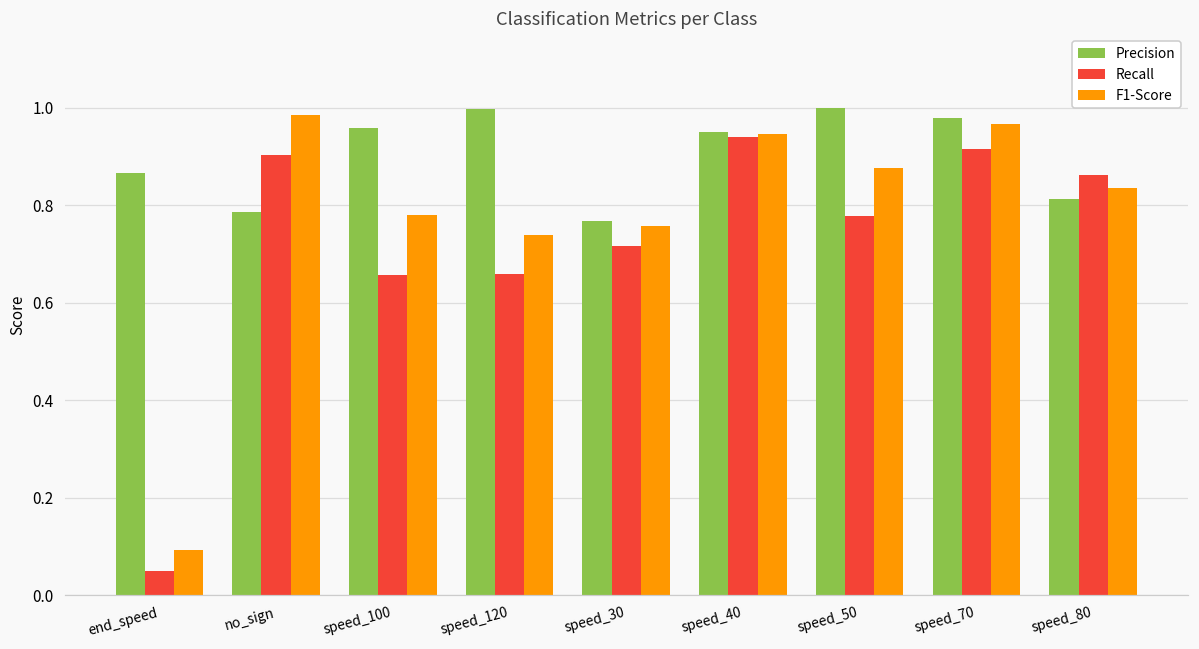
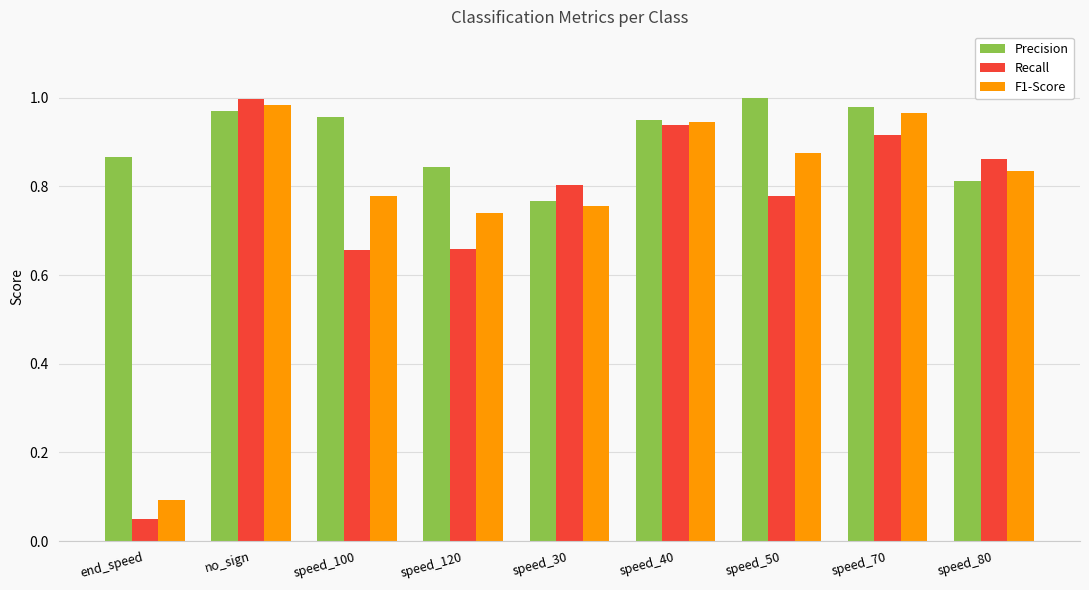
  {
    "Precision": {
      "end_speed": 0.87,
-     "no_sign": 0.79,
+     "no_sign": 0.97,
      "speed_100": 0.96,
-     "speed_120": 1.00,
+     "speed_120": 0.84,
      "speed_30": 0.77,
      "speed_40": 0.95,
      "speed_50": 1.00,
      "speed_70": 0.98,
      "speed_80": 0.81
    },
    "Recall": {
      "end_speed": 0.05,
-     "no_sign": 0.90,
+     "no_sign": 1.00,
      "speed_100": 0.66,
      "speed_120": 0.66,
-     "speed_30": 0.72,
+     "speed_30": 0.80,
      "speed_40": 0.94,
      "speed_50": 0.78,
      "speed_70": 0.92,
      "speed_80": 0.86
    },
    "F1-Score": {
      "end_speed": 0.09,
      "no_sign": 0.98,
      "speed_100": 0.78,
      "speed_120": 0.74,
      "speed_30": 0.76,
      "speed_40": 0.94,
      "speed_50": 0.88,
      "speed_70": 0.97,
      "speed_80": 0.84
    }
  }
